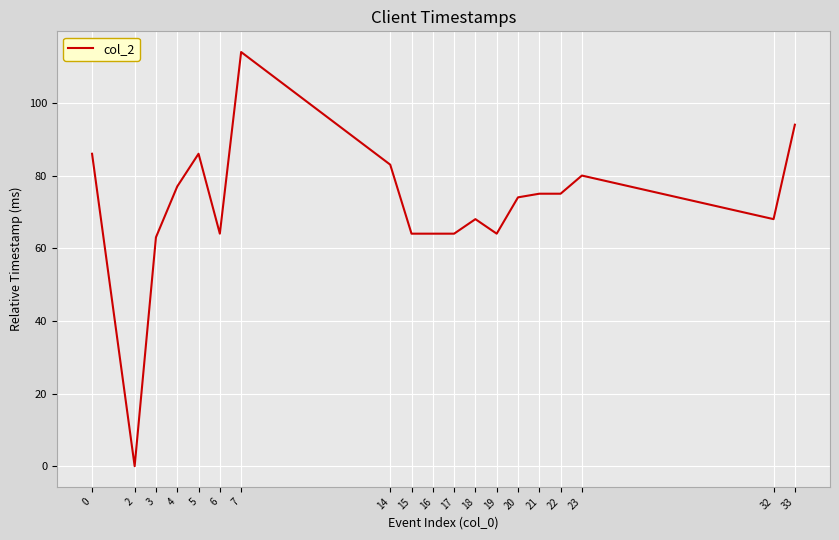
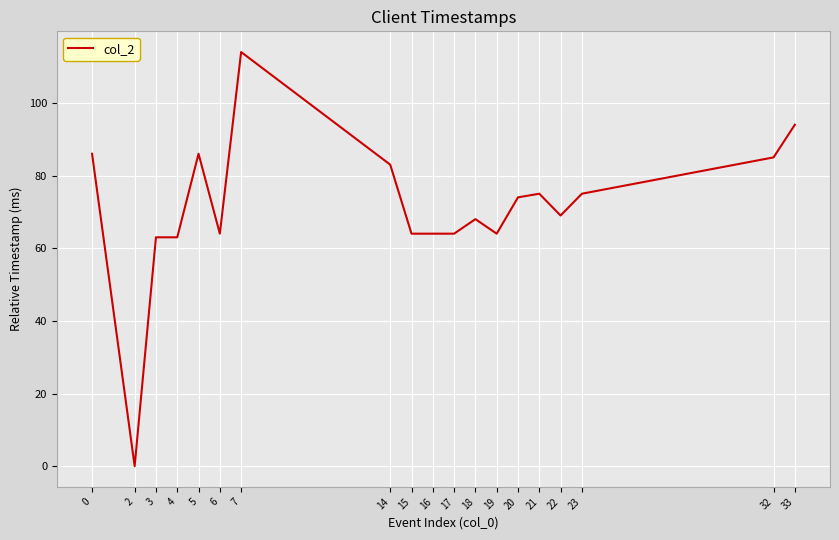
  {
    "0": 86,
    "2": 0,
    "3": 63,
-   "4": 77,
+   "4": 63,
    "5": 86,
    "6": 64,
    "7": 114,
    "14": 83,
    "15": 64,
    "16": 64,
    "17": 64,
    "18": 68,
    "19": 64,
    "20": 74,
    "21": 75,
-   "22": 75,
-   "23": 80,
-   "32": 68,
+   "22": 69,
+   "23": 75,
+   "32": 85,
    "33": 94
  }
